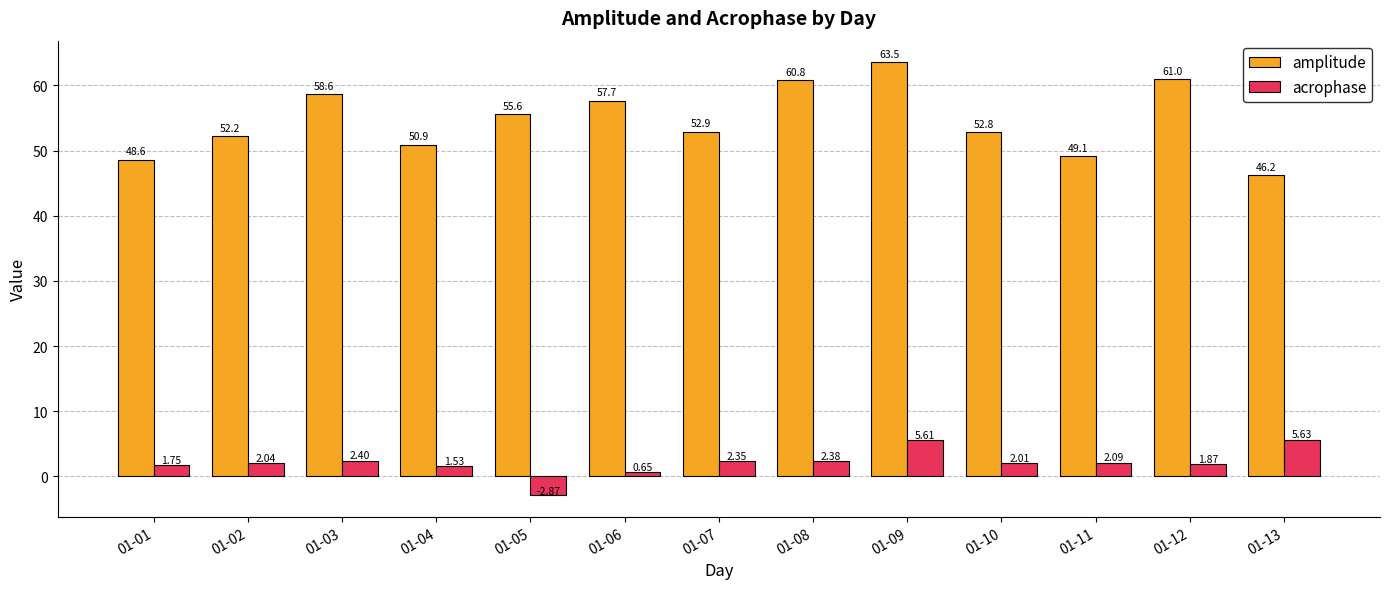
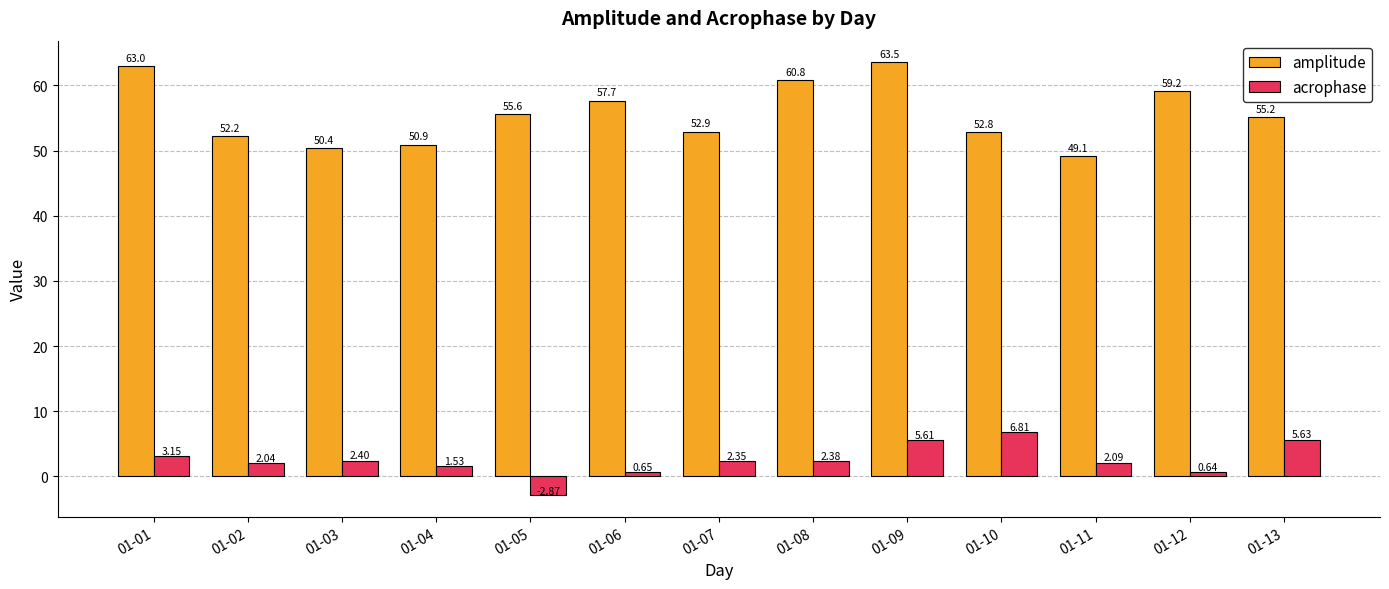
  {
    "amplitude": {
-     "01-01": 48.6,
+     "01-01": 63.0,
      "01-02": 52.2,
-     "01-03": 58.6,
+     "01-03": 50.4,
      "01-04": 50.9,
      "01-05": 55.6,
      "01-06": 57.7,
      "01-07": 52.9,
      "01-08": 60.8,
      "01-09": 63.5,
      "01-10": 52.8,
      "01-11": 49.1,
-     "01-12": 61.0,
-     "01-13": 46.2
+     "01-12": 59.2,
+     "01-13": 55.2
    },
    "acrophase": {
-     "01-01": 1.75,
+     "01-01": 3.15,
      "01-02": 2.04,
      "01-03": 2.40,
      "01-04": 1.53,
      "01-05": -2.87,
      "01-06": 0.65,
      "01-07": 2.35,
      "01-08": 2.38,
      "01-09": 5.61,
-     "01-10": 2.01,
+     "01-10": 6.81,
      "01-11": 2.09,
-     "01-12": 1.87,
+     "01-12": 0.64,
      "01-13": 5.63
    }
  }
